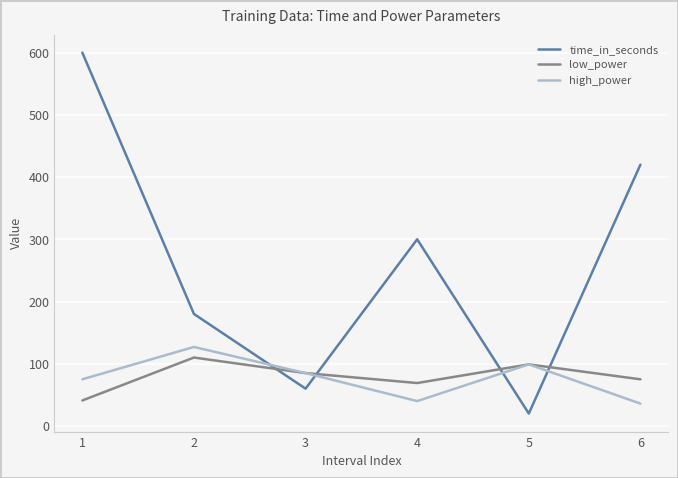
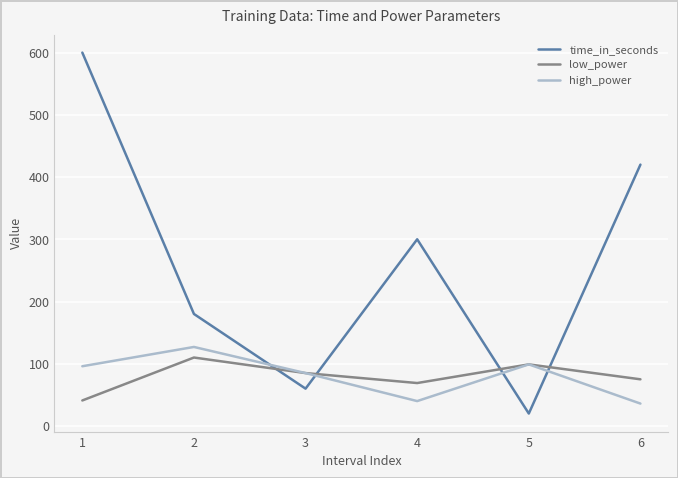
  {
    "high_power": {
-     "1": 80,
+     "1": 100,
      "2": 130,
      "4": 40,
      "6": 40
    }
  }
